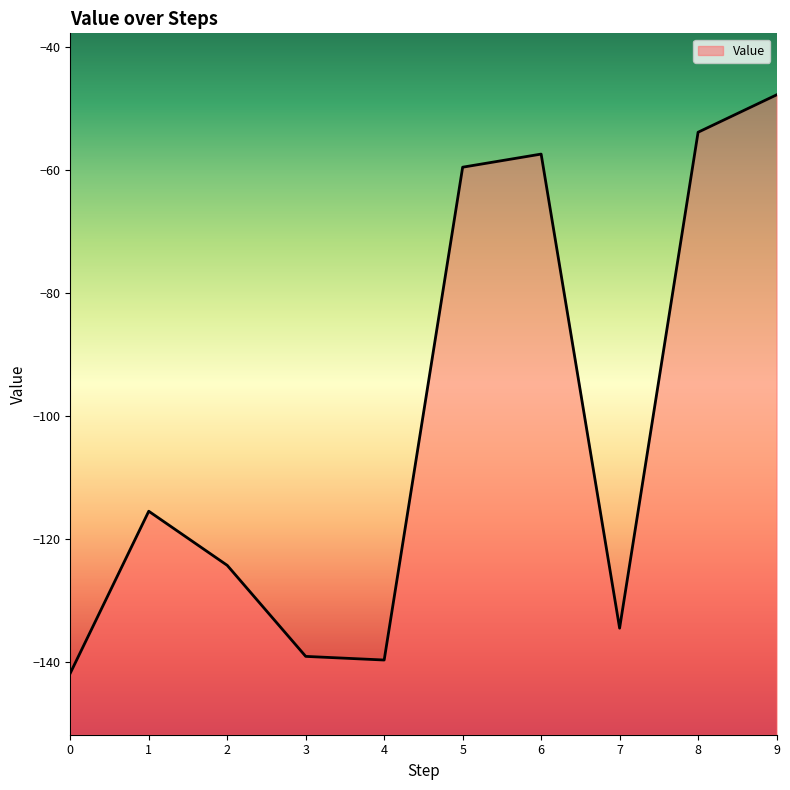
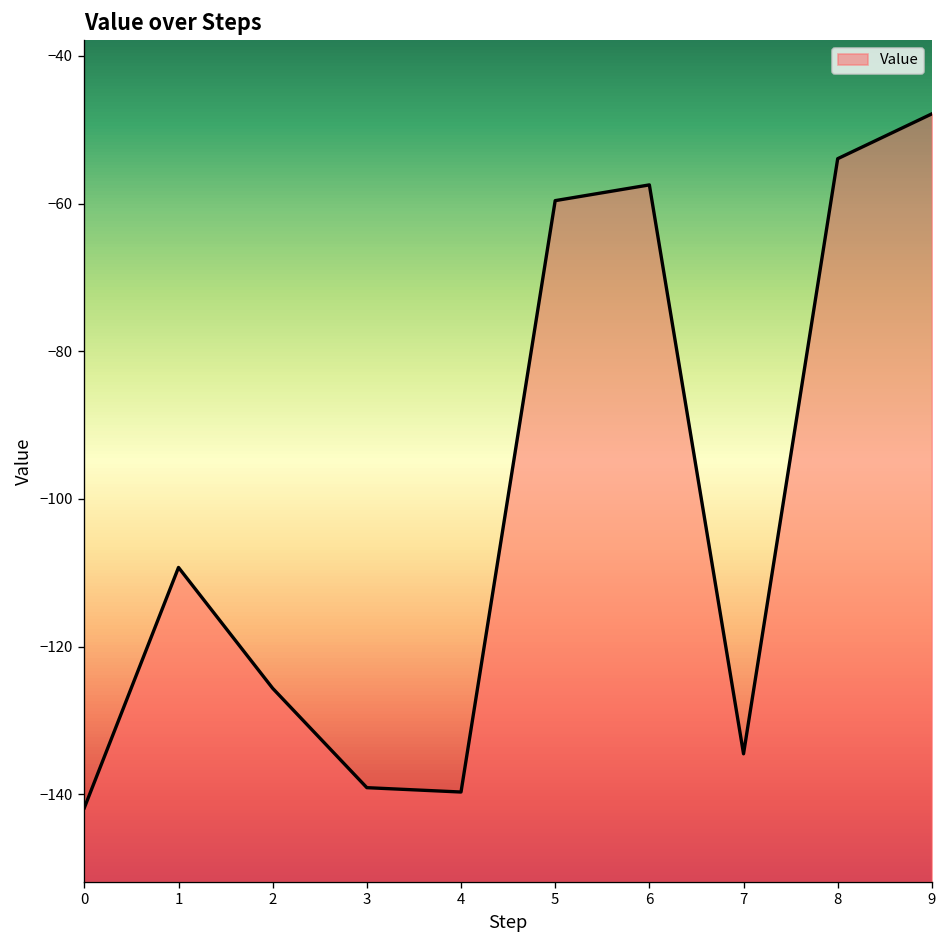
  {
    "0": -142,
-   "1": -116,
-   "2": -124,
+   "1": -109,
+   "2": -126,
    "3": -139,
    "4": -140,
    "5": -60,
    "6": -57,
    "7": -135,
    "8": -54,
    "9": -48
  }
